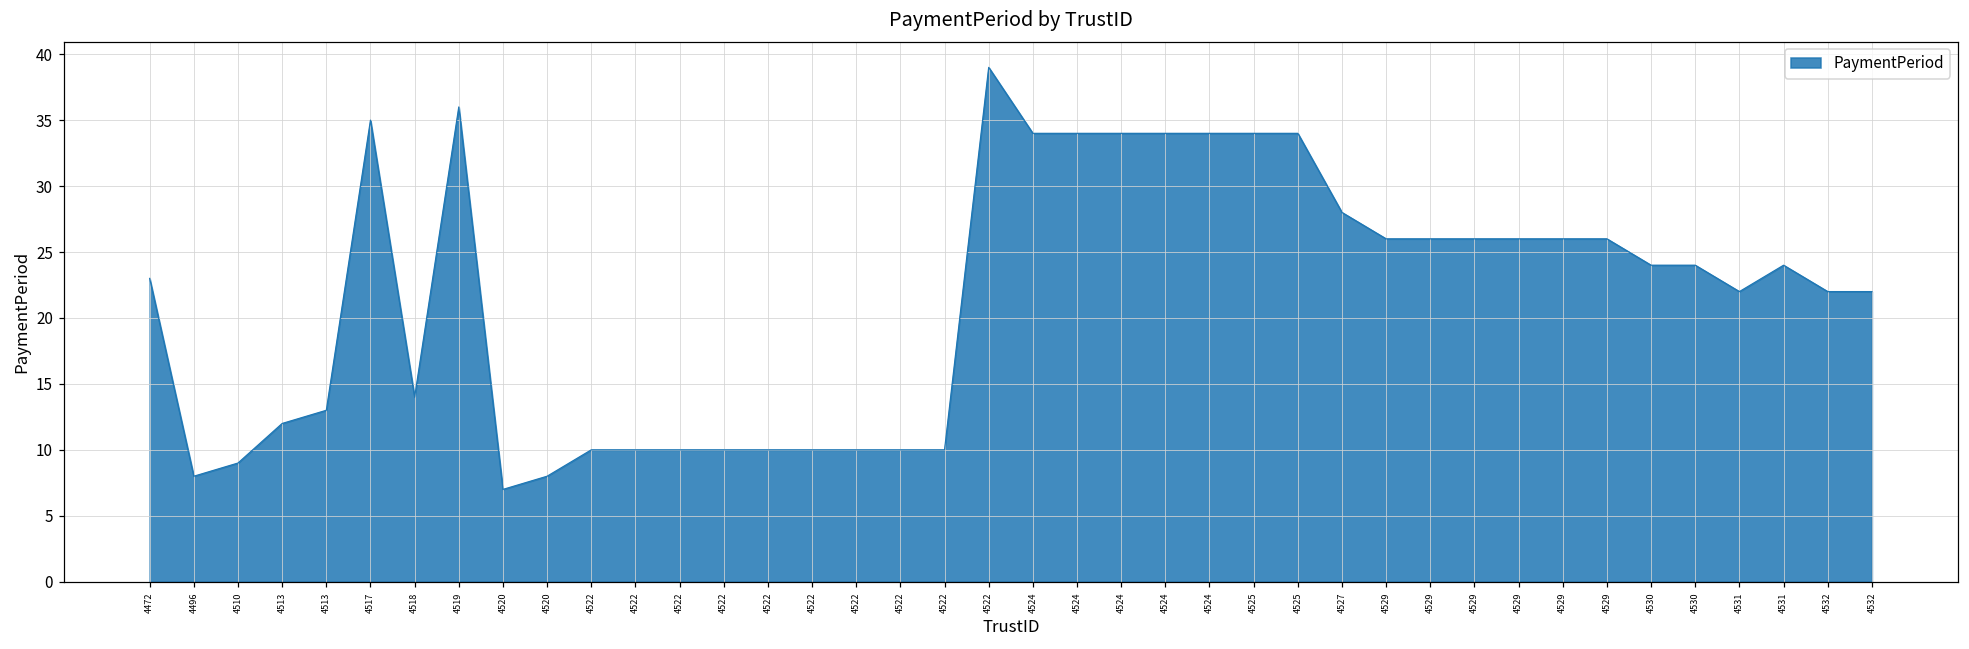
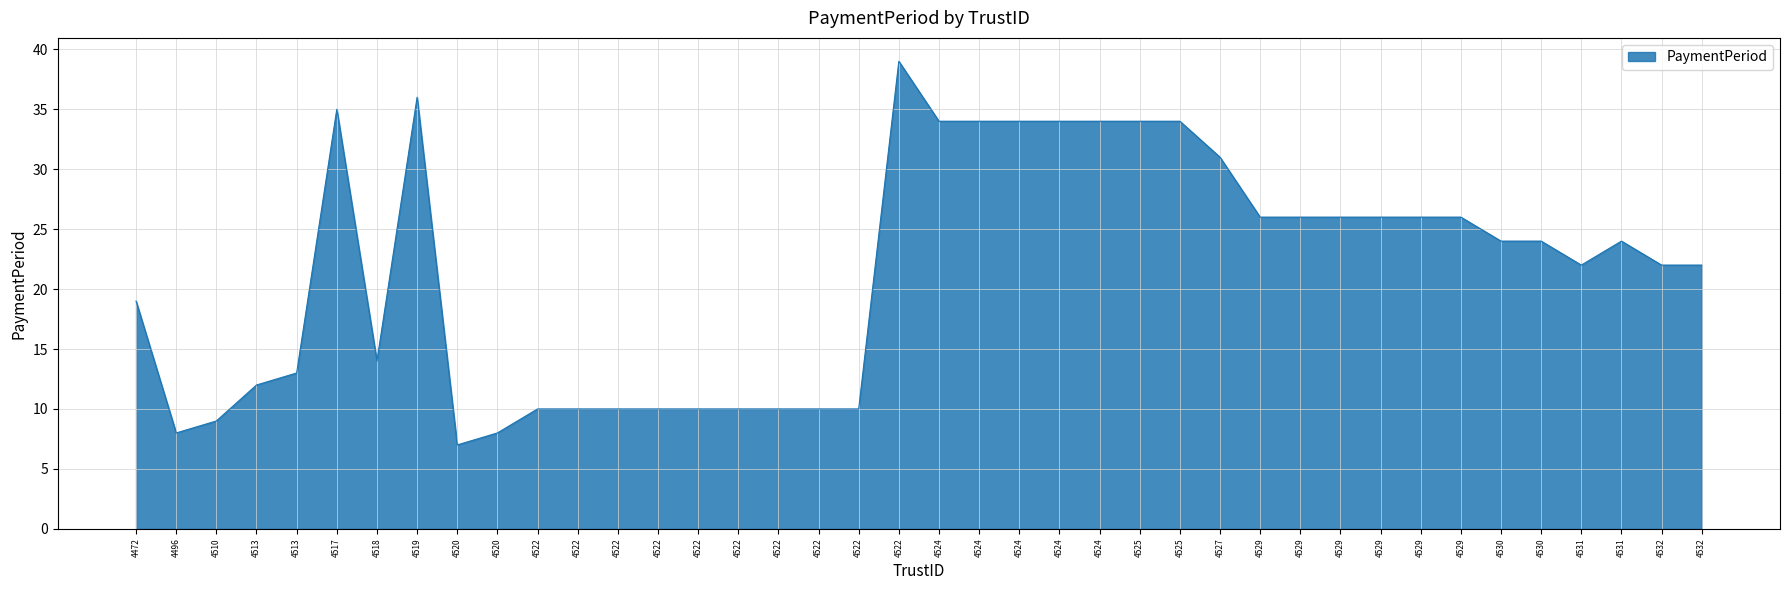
  {
-   "4472": 23,
+   "4472": 19,
    "4496": 8,
    "4510": 9,
    "4517": 35,
    "4518": 14,
    "4519": 36,
-   "4527": 28
+   "4527": 31
  }
